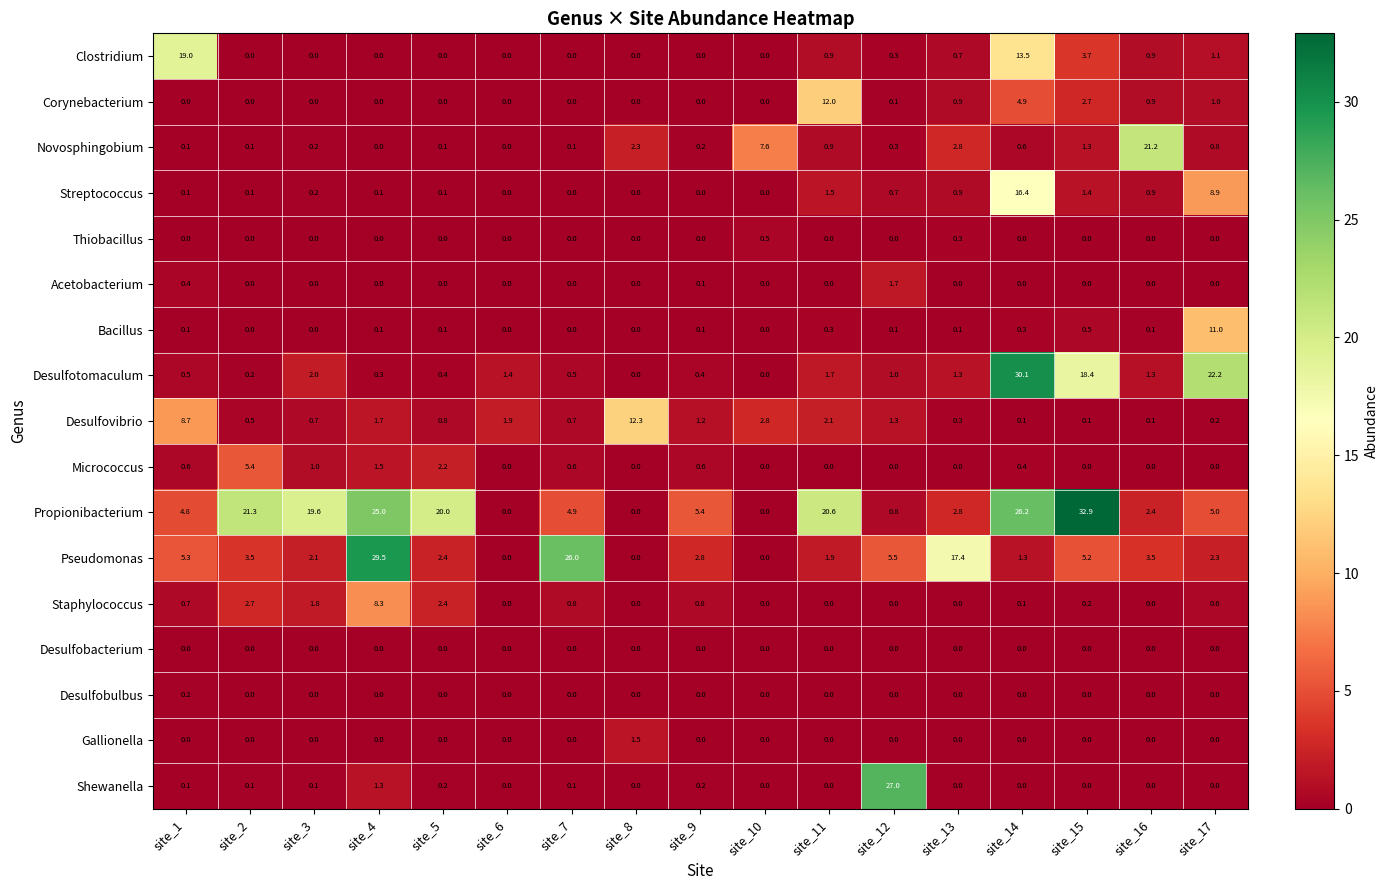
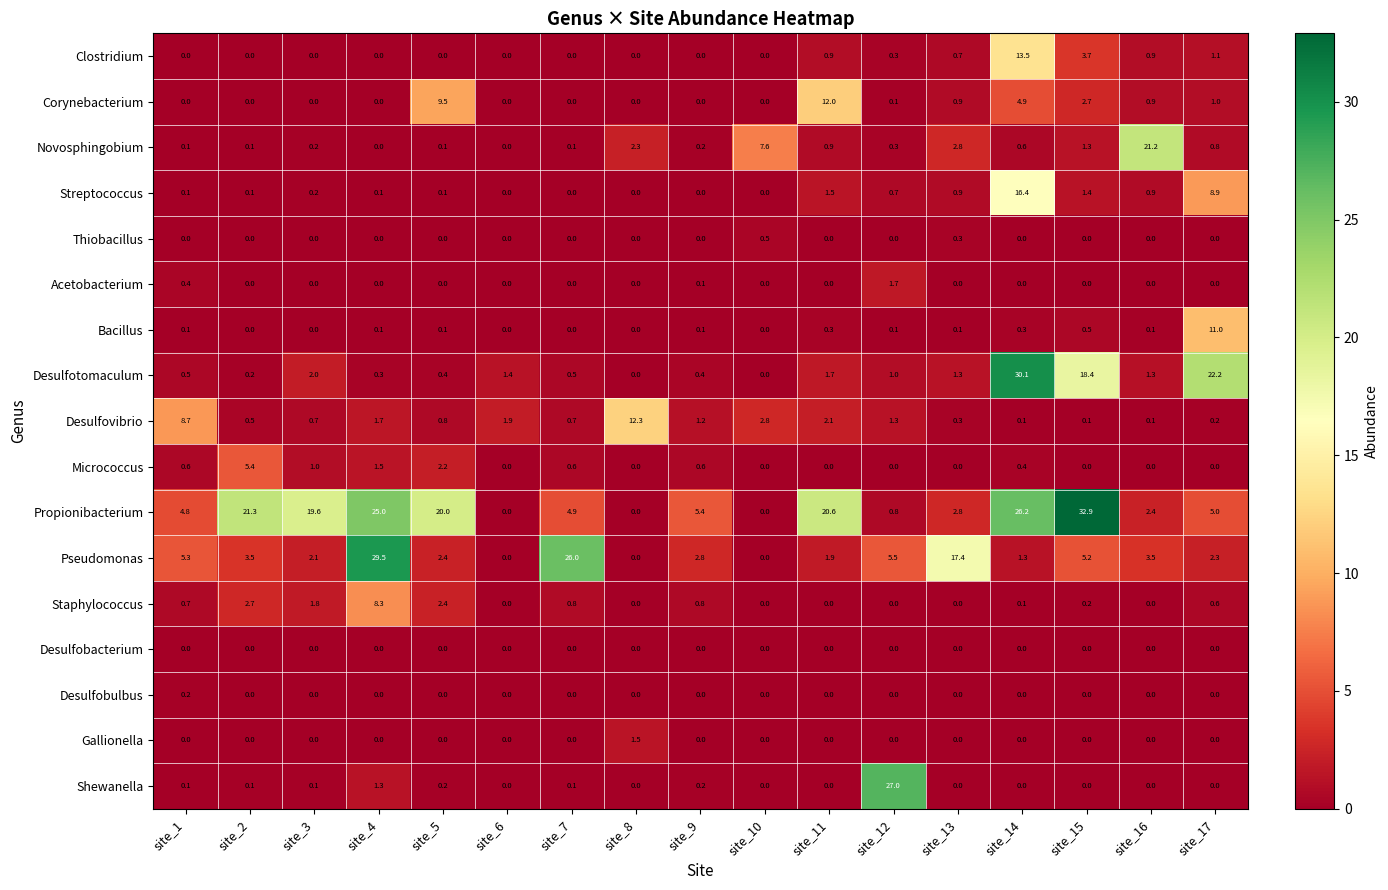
  {
    "Clostridium": {
-     "site_1": 19.0,
+     "site_1": 0.0,
      "site_2": 0.0,
      "site_3": 0.0,
      "site_4": 0.0,
      "site_5": 0.0,
      "site_6": 0.0,
      "site_7": 0.0,
      "site_8": 0.0,
      "site_9": 0.0,
      "site_10": 0.0,
      "site_11": 0.9,
      "site_12": 0.3,
      "site_13": 0.7,
      "site_14": 13.5,
      "site_15": 3.7,
      "site_16": 0.9,
      "site_17": 1.1
    },
    "Corynebacterium": {
      "site_1": 0.0,
      "site_2": 0.0,
      "site_3": 0.0,
      "site_4": 0.0,
-     "site_5": 0.0,
+     "site_5": 9.5,
      "site_6": 0.0,
      "site_7": 0.0,
      "site_8": 0.0,
      "site_9": 0.0,
      "site_10": 0.0,
      "site_11": 12.0,
      "site_12": 0.1,
      "site_13": 0.9,
      "site_14": 4.9,
      "site_15": 2.7,
      "site_16": 0.9,
      "site_17": 1.0
    }
  }
